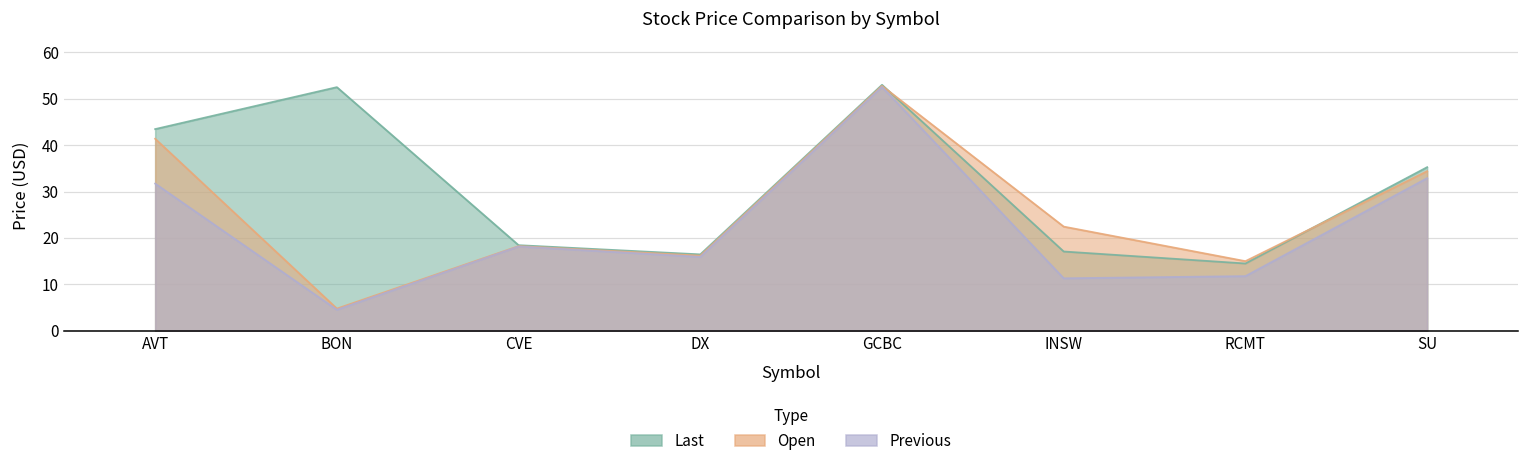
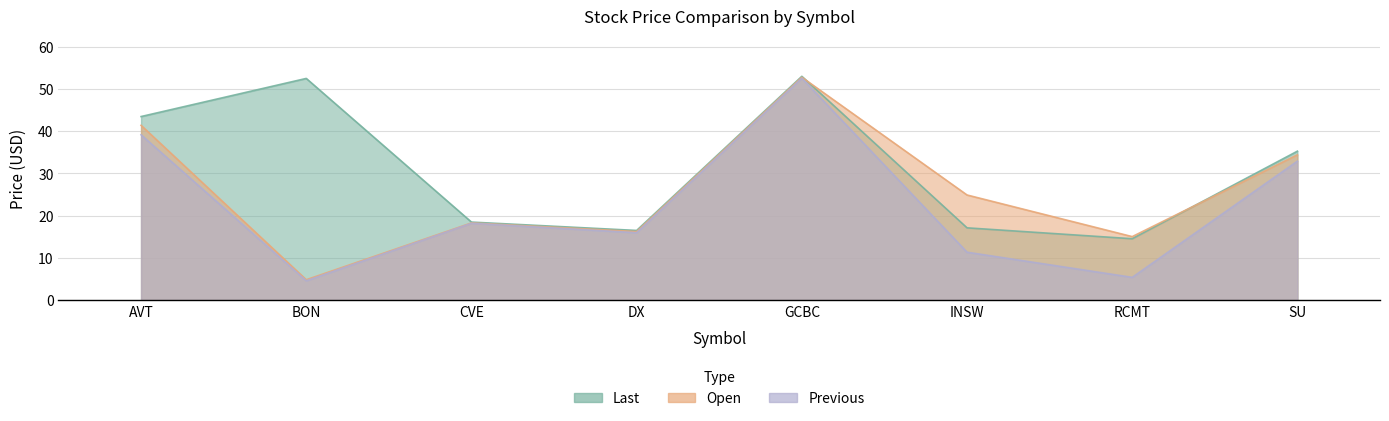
  {
    "Last": {
      "AVT": 43,
      "BON": 52,
      "INSW": 17,
      "SU": 35
    },
    "Open": {
      "AVT": 41,
-     "INSW": 22,
+     "INSW": 25,
      "SU": 34
    },
    "Previous": {
-     "AVT": 32,
+     "AVT": 39,
      "INSW": 11,
-     "RCMT": 12,
+     "RCMT": 5,
      "SU": 33
    }
  }
